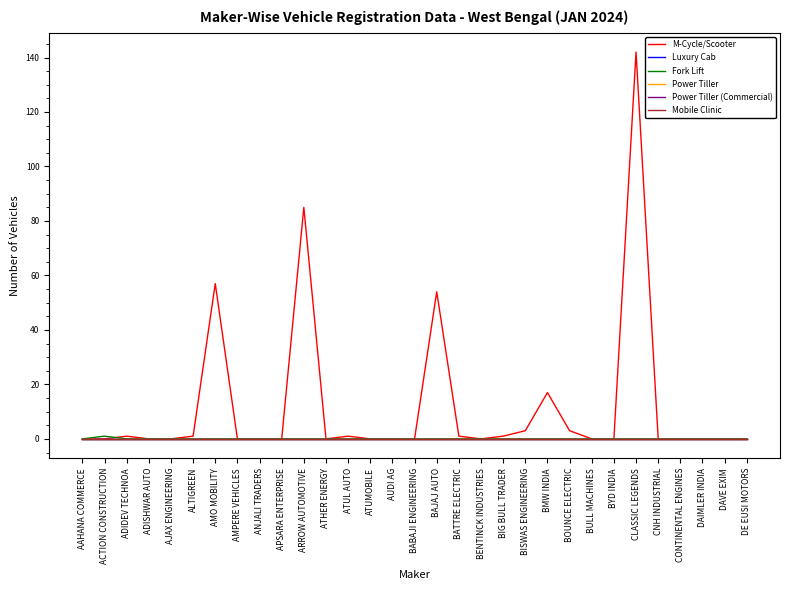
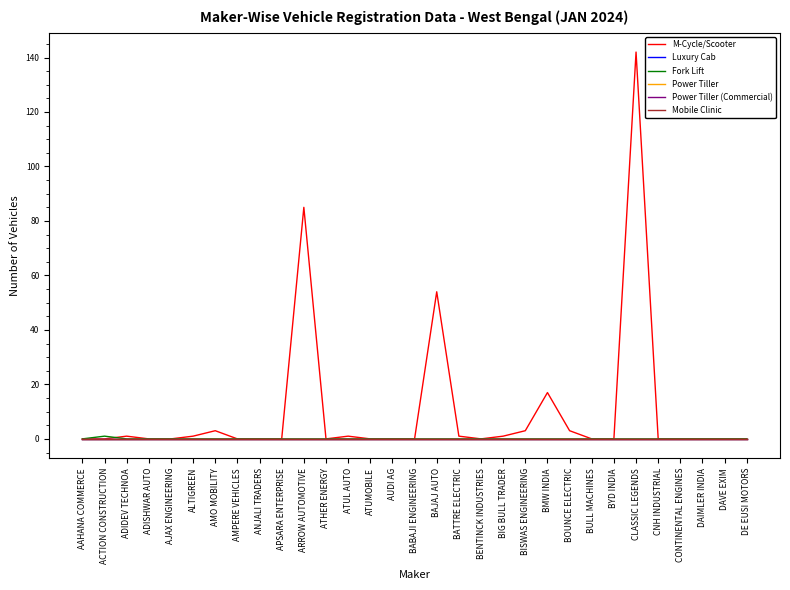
  {
    "M-Cycle/Scooter": {
      "ADIDEV TECHNOA": 1,
      "ALTIGREEN": 1,
-     "AMO MOBILITY": 57,
+     "AMO MOBILITY": 3,
      "ARROW AUTOMOTIVE": 85,
      "ATUL AUTO": 1,
      "BAJAJ AUTO": 54,
      "BATTRE ELECTRIC": 1,
      "BIG BULL TRADER": 1,
      "BISWAS ENGINEERING": 3,
      "BMW INDIA": 17,
      "BOUNCE ELECTRIC": 3,
      "CLASSIC LEGENDS": 142
    },
    "Fork Lift": {
      "ACTION CONSTRUCTION": 1
    }
  }
